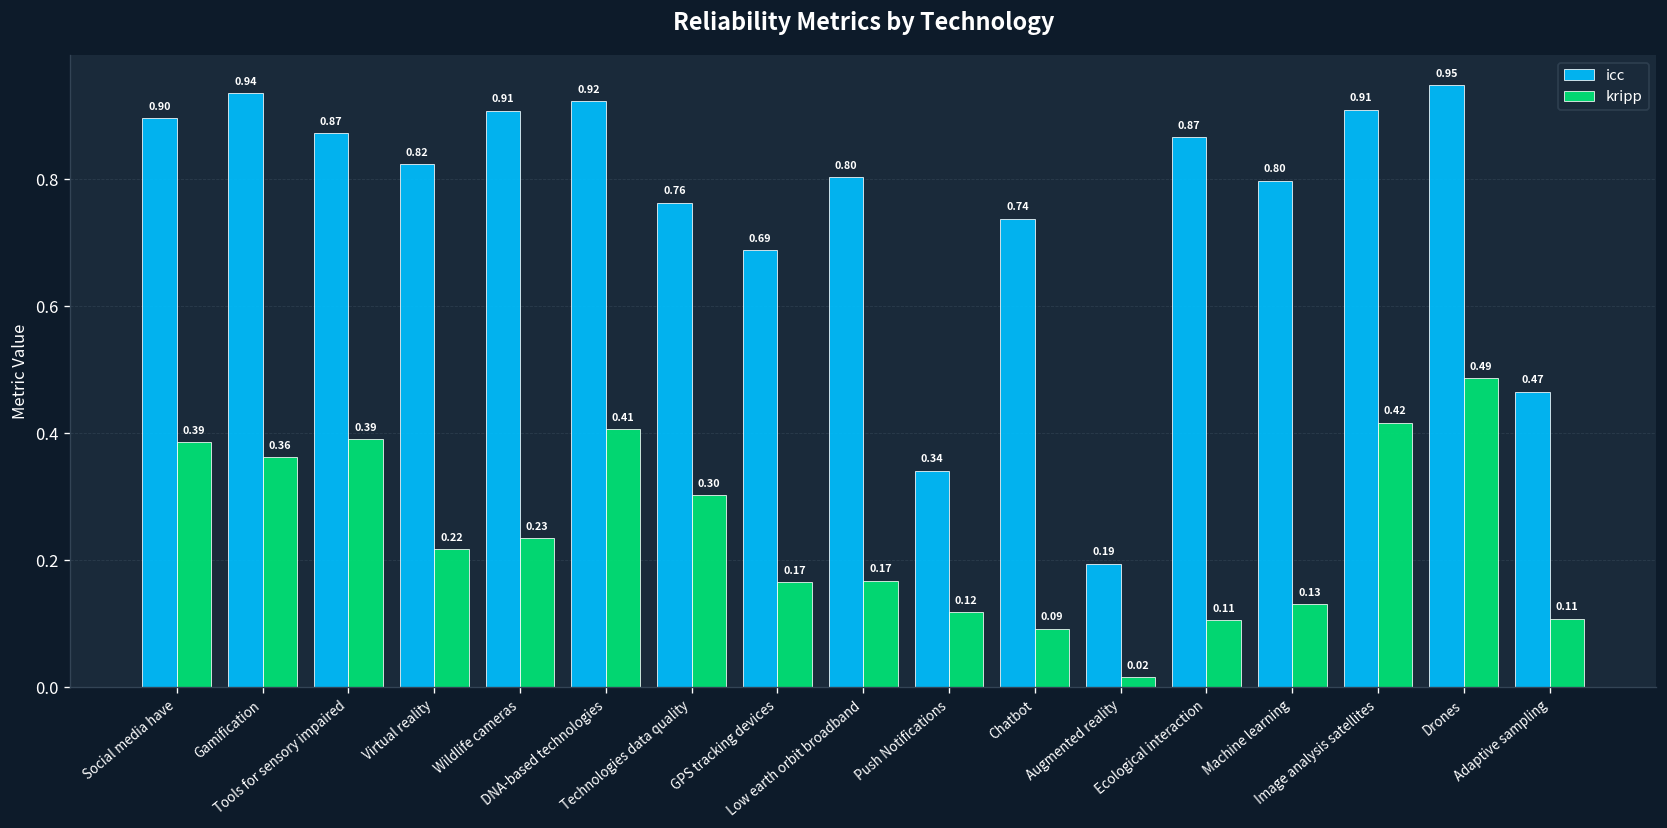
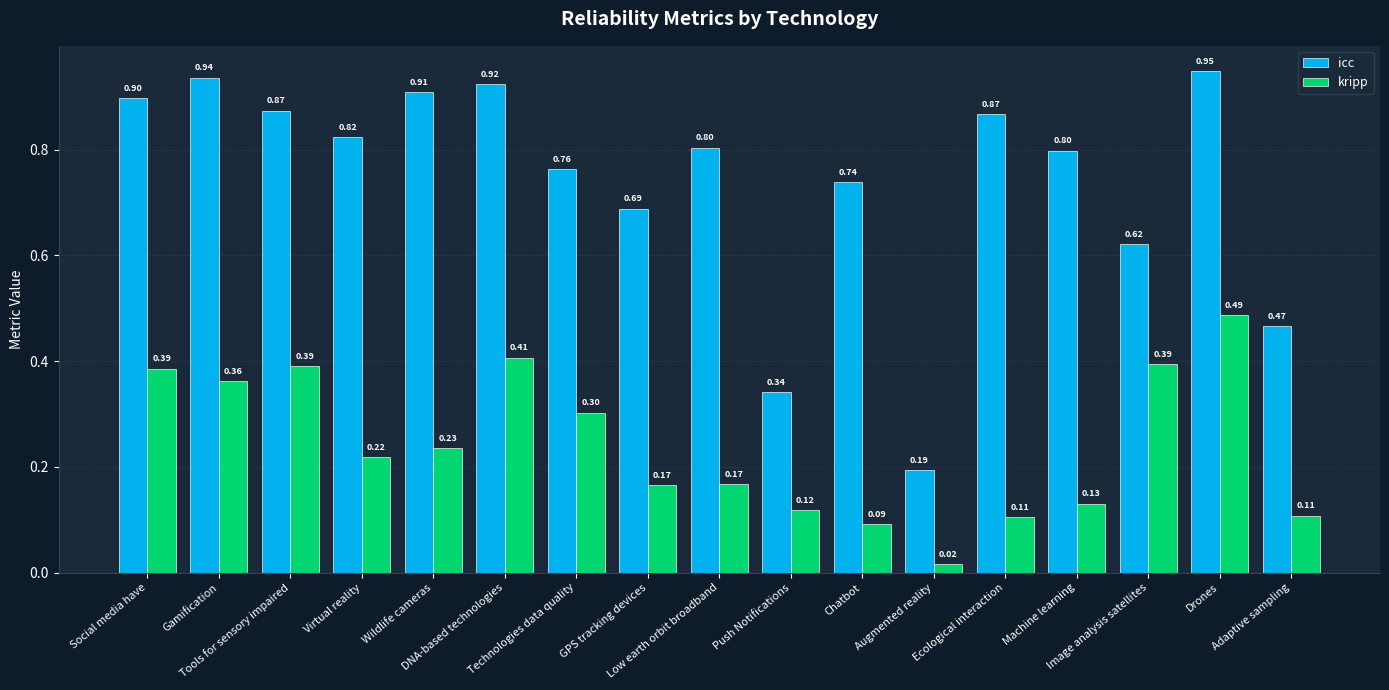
  {
    "icc": {
      "Social media have": 0.90,
      "Gamification": 0.94,
      "Tools for sensory impaired": 0.87,
      "Virtual reality": 0.82,
      "Wildlife cameras": 0.91,
      "DNA-based technologies": 0.92,
      "Technologies data quality": 0.76,
      "GPS tracking devices": 0.69,
      "Low earth orbit broadband": 0.80,
      "Push Notifications": 0.34,
      "Chatbot": 0.74,
      "Augmented reality": 0.19,
      "Ecological interaction": 0.87,
      "Machine learning": 0.80,
-     "Image analysis satellites": 0.91,
+     "Image analysis satellites": 0.62,
      "Drones": 0.95,
      "Adaptive sampling": 0.47
    },
    "kripp": {
      "Social media have": 0.39,
      "Gamification": 0.36,
      "Tools for sensory impaired": 0.39,
      "Virtual reality": 0.22,
      "Wildlife cameras": 0.23,
      "DNA-based technologies": 0.41,
      "Technologies data quality": 0.30,
      "GPS tracking devices": 0.17,
      "Low earth orbit broadband": 0.17,
      "Push Notifications": 0.12,
      "Chatbot": 0.09,
      "Augmented reality": 0.02,
      "Ecological interaction": 0.11,
      "Machine learning": 0.13,
-     "Image analysis satellites": 0.42,
+     "Image analysis satellites": 0.39,
      "Drones": 0.49,
      "Adaptive sampling": 0.11
    }
  }
